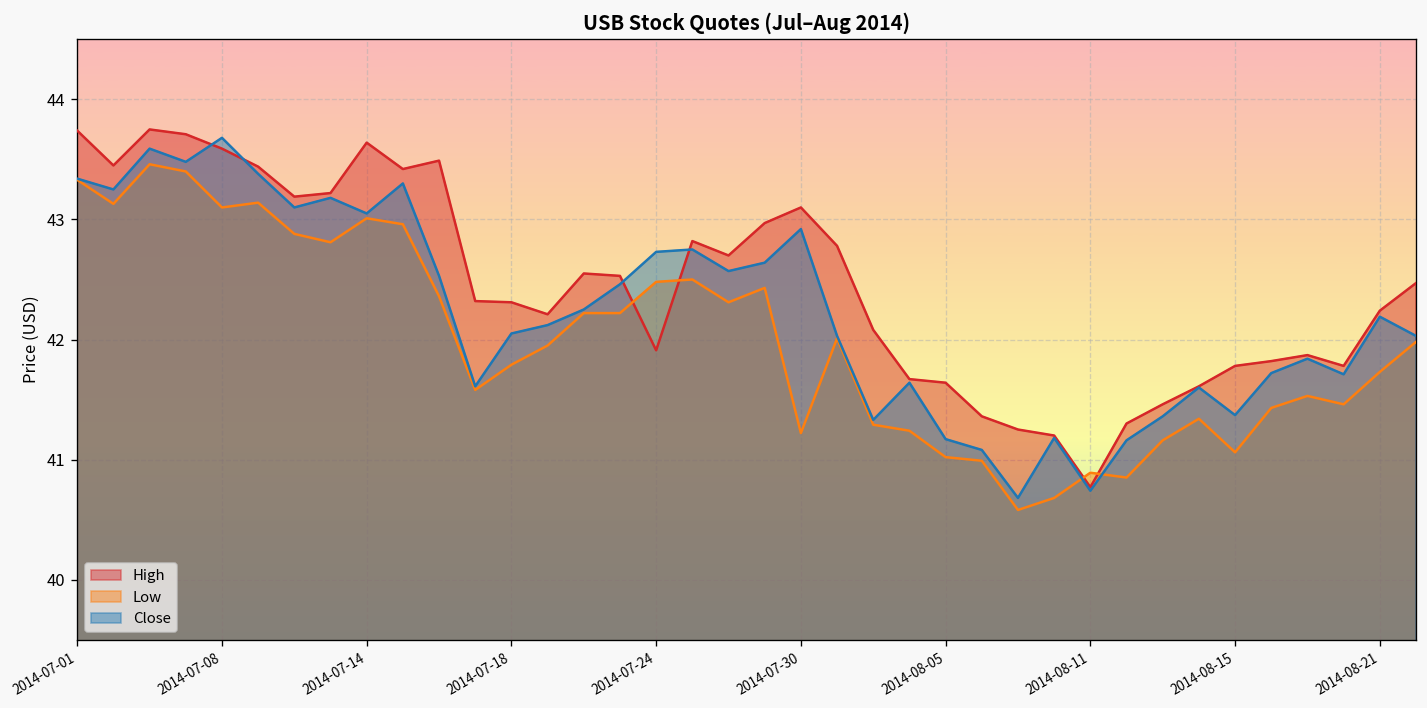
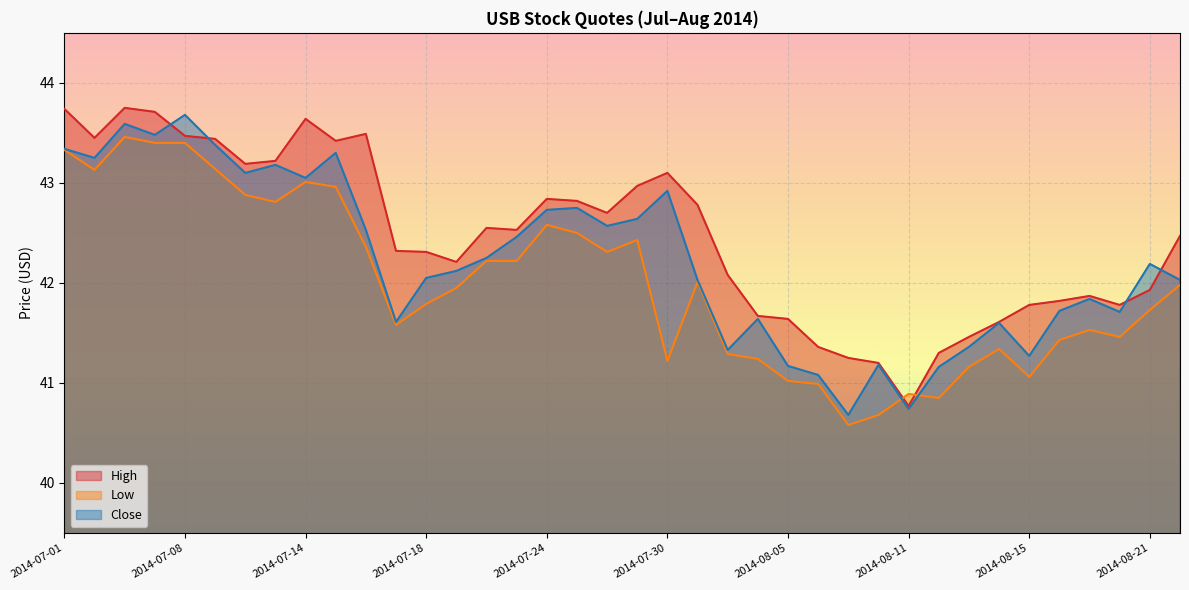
  {
    "High": {
      "2014-07-01": 43.74,
-     "2014-07-08": 43.59,
+     "2014-07-08": 43.47,
      "2014-07-14": 43.64,
      "2014-07-18": 42.31,
-     "2014-07-24": 41.91,
+     "2014-07-24": 42.84,
      "2014-07-30": 43.10,
      "2014-08-05": 41.64,
      "2014-08-11": 40.77,
      "2014-08-15": 41.78,
-     "2014-08-21": 42.24
+     "2014-08-21": 41.93
    },
    "Low": {
-     "2014-07-08": 43.1,
+     "2014-07-08": 43.4,
      "2014-07-14": 43.01,
      "2014-07-18": 41.79,
-     "2014-07-24": 42.48,
+     "2014-07-24": 42.58,
      "2014-07-30": 41.22,
      "2014-08-05": 41.02,
      "2014-08-11": 40.89,
      "2014-08-15": 41.06,
      "2014-08-21": 41.73
    },
    "Close": {
      "2014-07-08": 43.68,
      "2014-07-14": 43.05,
      "2014-07-18": 42.05,
      "2014-07-24": 42.73,
      "2014-07-30": 42.92,
      "2014-08-05": 41.17,
      "2014-08-11": 40.74,
-     "2014-08-15": 41.37,
+     "2014-08-15": 41.27,
      "2014-08-21": 42.19
    }
  }
